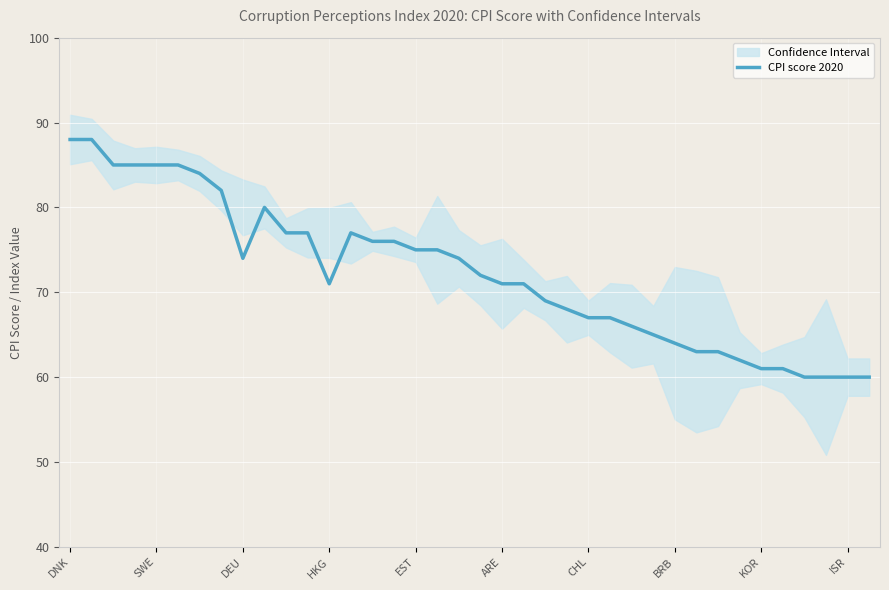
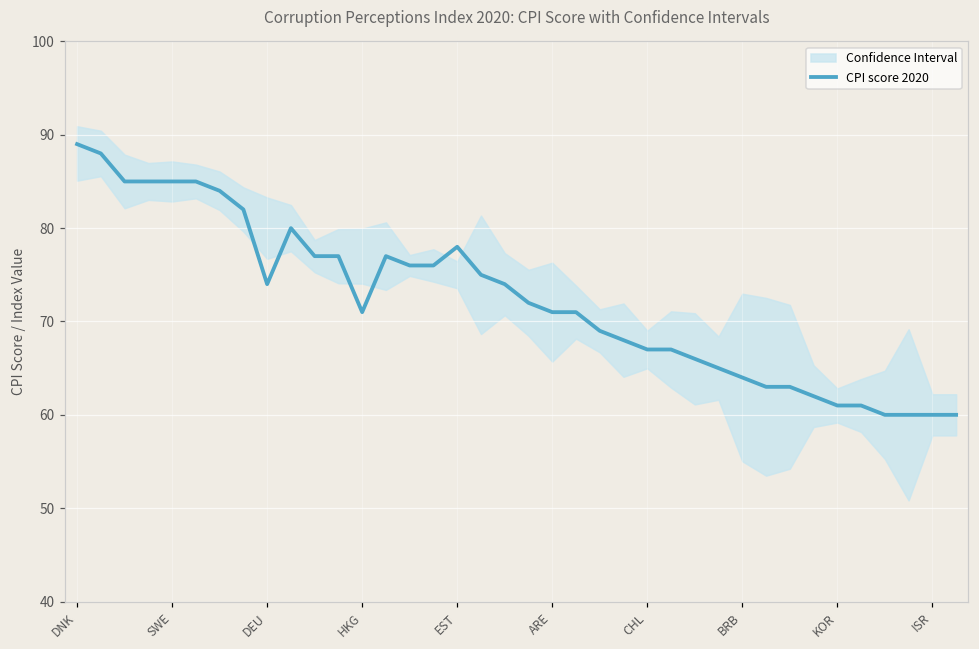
  {
    "CPI score 2020": {
-     "DNK": 88,
+     "DNK": 89,
      "SWE": 85,
      "DEU": 74,
      "HKG": 71,
-     "EST": 75,
+     "EST": 78,
      "ARE": 71,
      "CHL": 67,
      "BRB": 64,
      "KOR": 61,
      "ISR": 60
    }
  }
